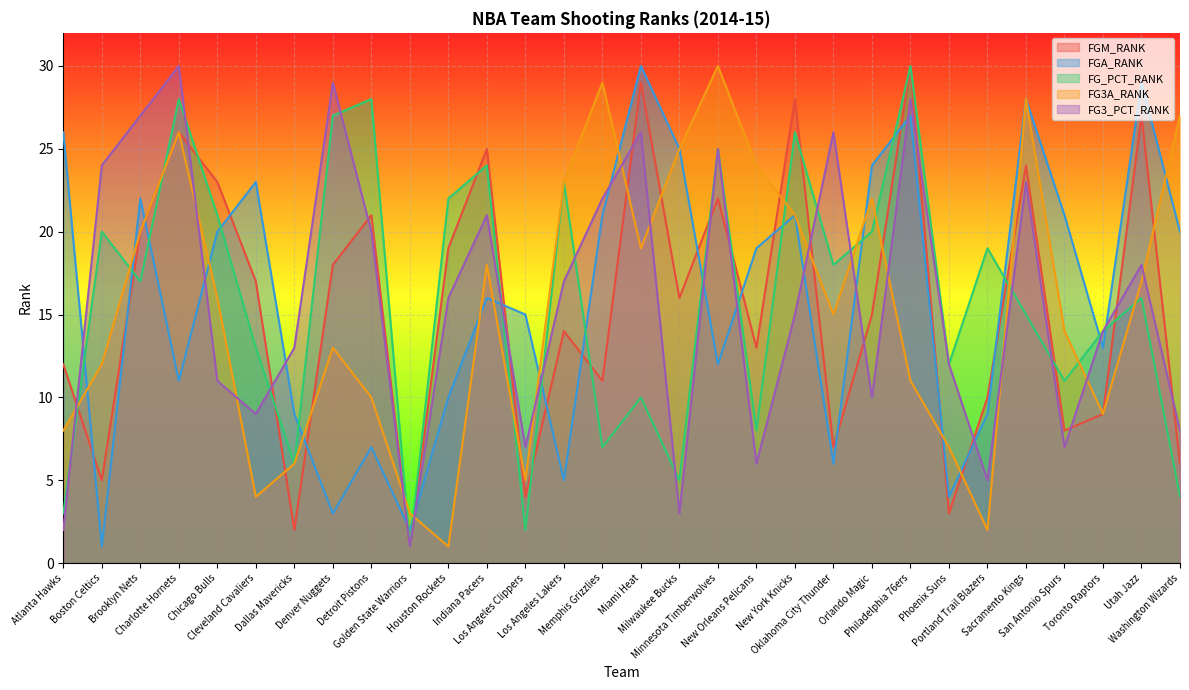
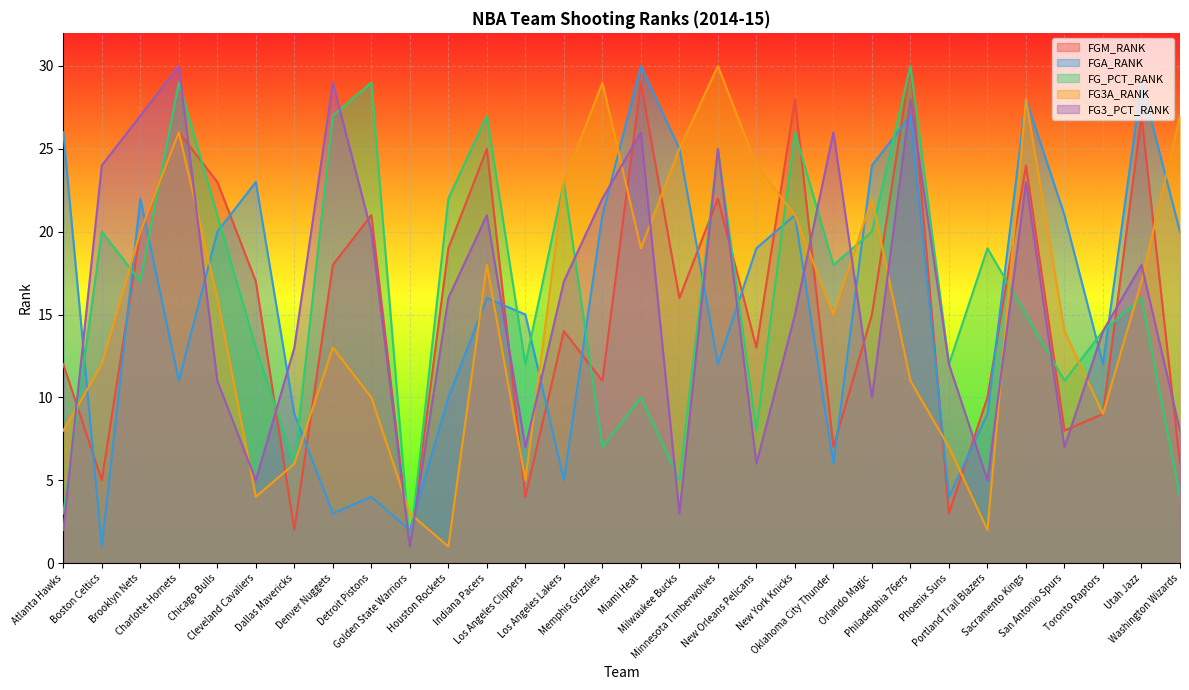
  {
    "FGA_RANK": {
      "Atlanta Hawks": 26,
      "Boston Celtics": 1,
      "Brooklyn Nets": 22,
      "Charlotte Hornets": 11,
      "Chicago Bulls": 20,
      "Cleveland Cavaliers": 23,
      "Dallas Mavericks": 9,
      "Denver Nuggets": 3,
-     "Detroit Pistons": 7,
+     "Detroit Pistons": 4,
      "Golden State Warriors": 2,
      "Houston Rockets": 10,
      "Indiana Pacers": 16,
      "Los Angeles Clippers": 15,
      "Los Angeles Lakers": 5,
      "Memphis Grizzlies": 21,
      "Miami Heat": 30,
      "Minnesota Timberwolves": 12,
      "New Orleans Pelicans": 19,
      "Oklahoma City Thunder": 6,
      "Orlando Magic": 24,
      "Philadelphia 76ers": 27,
      "Phoenix Suns": 4,
      "Portland Trail Blazers": 9,
      "San Antonio Spurs": 21,
-     "Toronto Raptors": 13,
+     "Toronto Raptors": 12,
      "Washington Wizards": 20
    },
    "FG_PCT_RANK": {
      "Atlanta Hawks": 3,
      "Boston Celtics": 20,
      "Brooklyn Nets": 17,
-     "Charlotte Hornets": 28,
+     "Charlotte Hornets": 29,
      "Chicago Bulls": 21,
      "Cleveland Cavaliers": 13,
      "Denver Nuggets": 27,
-     "Detroit Pistons": 28,
+     "Detroit Pistons": 29,
      "Houston Rockets": 22,
-     "Indiana Pacers": 24,
-     "Los Angeles Clippers": 2,
+     "Indiana Pacers": 27,
+     "Los Angeles Clippers": 12,
      "Memphis Grizzlies": 7,
      "Miami Heat": 10,
      "Milwaukee Bucks": 5,
      "New Orleans Pelicans": 8,
      "New York Knicks": 26,
      "Oklahoma City Thunder": 18,
      "Orlando Magic": 20,
      "Portland Trail Blazers": 19,
      "Sacramento Kings": 15,
      "San Antonio Spurs": 11,
      "Utah Jazz": 16,
      "Washington Wizards": 4
    },
    "FG3_PCT_RANK": {
      "Atlanta Hawks": 2,
      "Boston Celtics": 24,
      "Brooklyn Nets": 27,
      "Charlotte Hornets": 30,
      "Chicago Bulls": 11,
-     "Cleveland Cavaliers": 9,
+     "Cleveland Cavaliers": 5,
      "Dallas Mavericks": 13,
      "Denver Nuggets": 29,
      "Detroit Pistons": 20,
      "Houston Rockets": 16,
      "Indiana Pacers": 21,
      "Los Angeles Clippers": 7,
      "Los Angeles Lakers": 17,
      "Memphis Grizzlies": 22,
      "Miami Heat": 26,
      "Milwaukee Bucks": 3,
      "New Orleans Pelicans": 6,
      "New York Knicks": 15,
      "Oklahoma City Thunder": 26,
      "Orlando Magic": 10,
      "Philadelphia 76ers": 28,
      "Portland Trail Blazers": 5,
      "Sacramento Kings": 23,
      "San Antonio Spurs": 7,
      "Utah Jazz": 18,
      "Washington Wizards": 8
    }
  }
